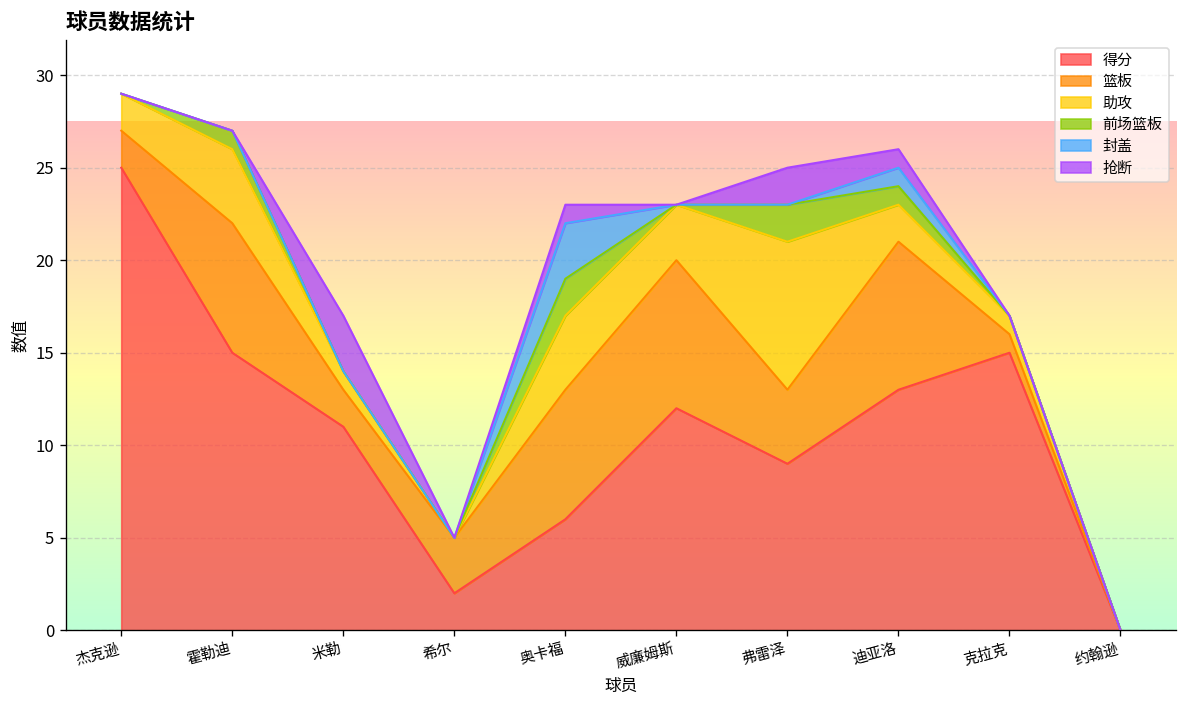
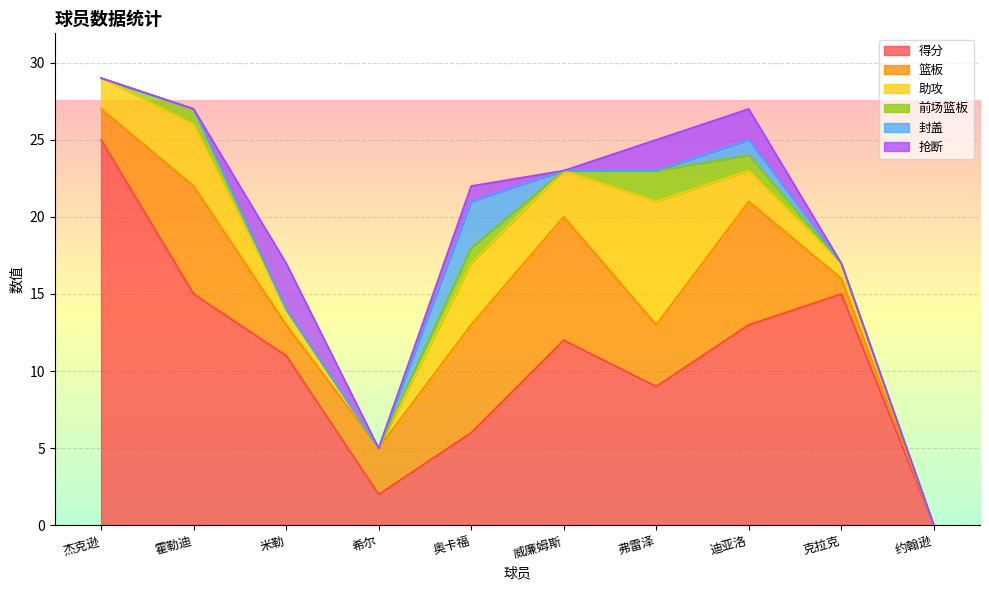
  {
    "得分": {
      "杰克逊": 25,
      "霍勒迪": 15,
      "米勒": 11,
      "希尔": 2,
      "奥卡福": 6,
      "威廉姆斯": 12,
      "弗雷泽": 9,
      "迪亚洛": 13,
      "克拉克": 15
    },
    "篮板": {
      "杰克逊": 2,
      "霍勒迪": 7,
      "米勒": 2,
      "奥卡福": 7,
      "威廉姆斯": 8,
      "弗雷泽": 4,
      "迪亚洛": 8,
      "克拉克": 1
    },
    "助攻": {
      "霍勒迪": 4,
      "奥卡福": 4,
      "弗雷泽": 8,
      "迪亚洛": 2
    },
    "前场篮板": {
-     "奥卡福": 2,
+     "奥卡福": 1,
      "迪亚洛": 1
    },
    "封盖": {
      "奥卡福": 3,
      "迪亚洛": 1
    },
    "抢断": {
      "米勒": 3,
      "奥卡福": 1,
      "弗雷泽": 2,
-     "迪亚洛": 1
+     "迪亚洛": 2
    }
  }
